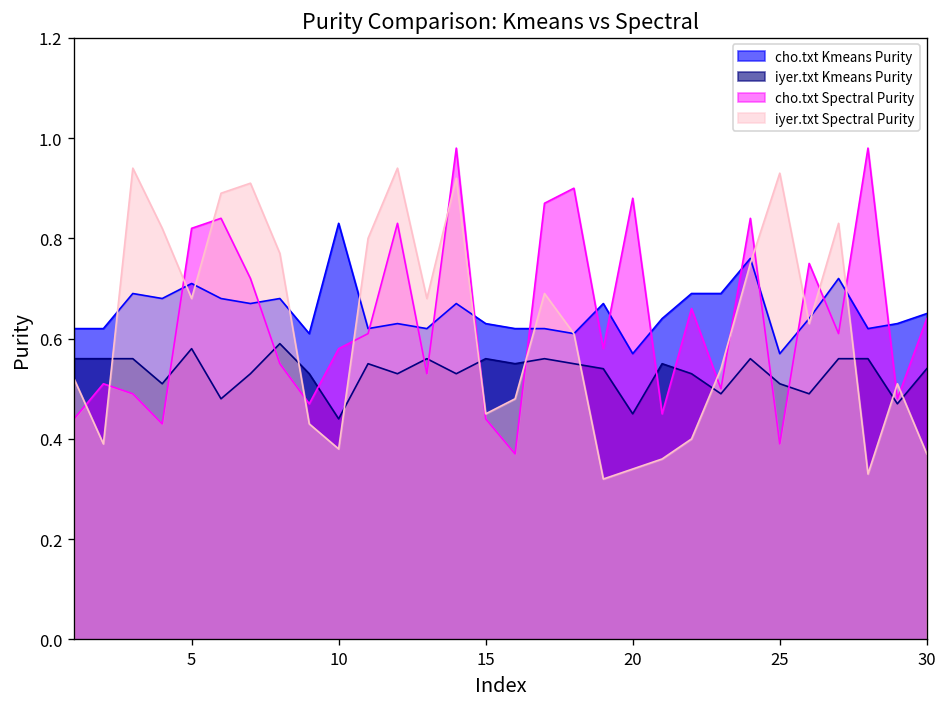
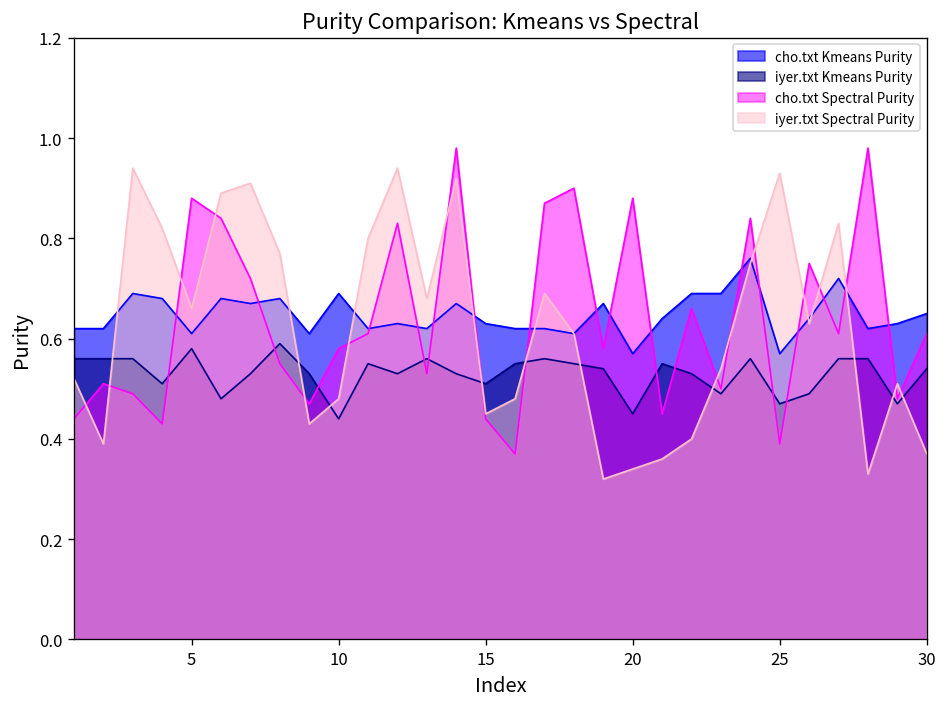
  {
    "cho.txt Kmeans Purity": {
-     "5": 0.71,
-     "10": 0.83,
+     "5": 0.61,
+     "10": 0.69,
      "15": 0.63,
      "20": 0.57,
      "25": 0.57,
      "30": 0.65
    },
    "iyer.txt Kmeans Purity": {
      "5": 0.58,
      "10": 0.44,
-     "15": 0.56,
+     "15": 0.51,
      "20": 0.45,
-     "25": 0.51,
+     "25": 0.47,
      "30": 0.54
    },
    "cho.txt Spectral Purity": {
-     "5": 0.82,
+     "5": 0.88,
      "10": 0.58,
      "15": 0.44,
      "20": 0.88,
      "25": 0.39,
-     "30": 0.64
+     "30": 0.61
    },
    "iyer.txt Spectral Purity": {
-     "5": 0.68,
-     "10": 0.38,
+     "5": 0.66,
+     "10": 0.48,
      "15": 0.45,
      "20": 0.34,
      "25": 0.93,
      "30": 0.37
    }
  }
